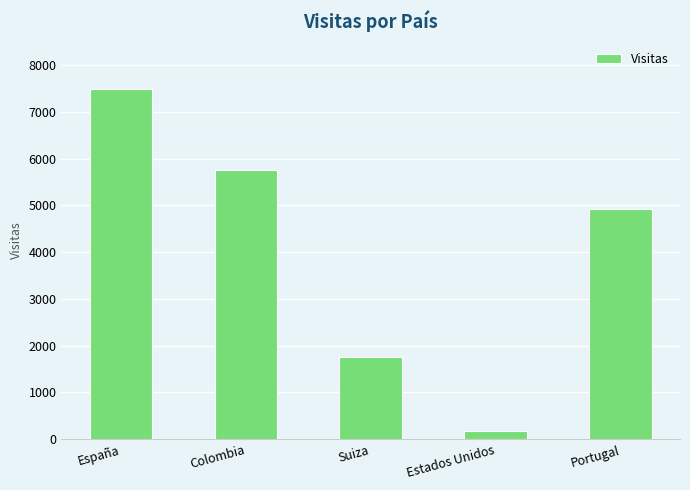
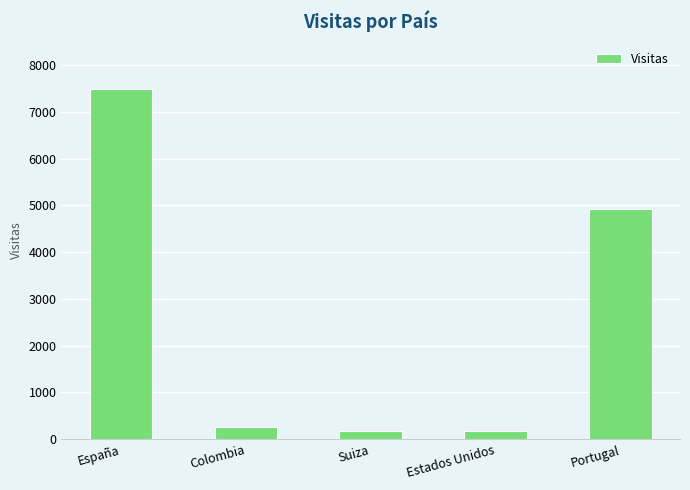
  {
    "España": 7500,
-   "Colombia": 5800,
-   "Suiza": 1800,
+   "Colombia": 300,
+   "Suiza": 200,
    "Estados Unidos": 200,
    "Portugal": 4900
  }
